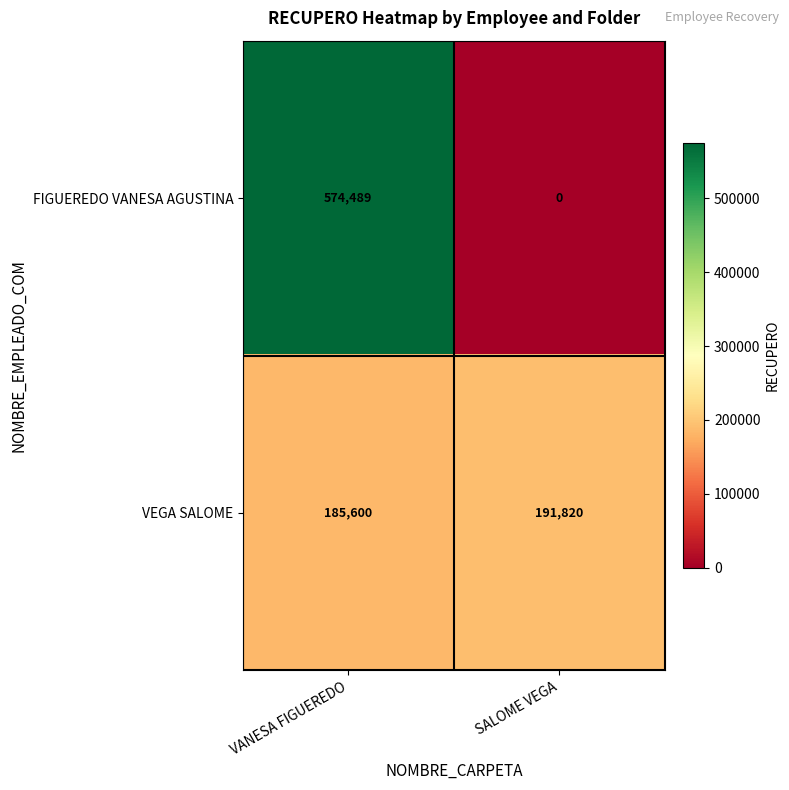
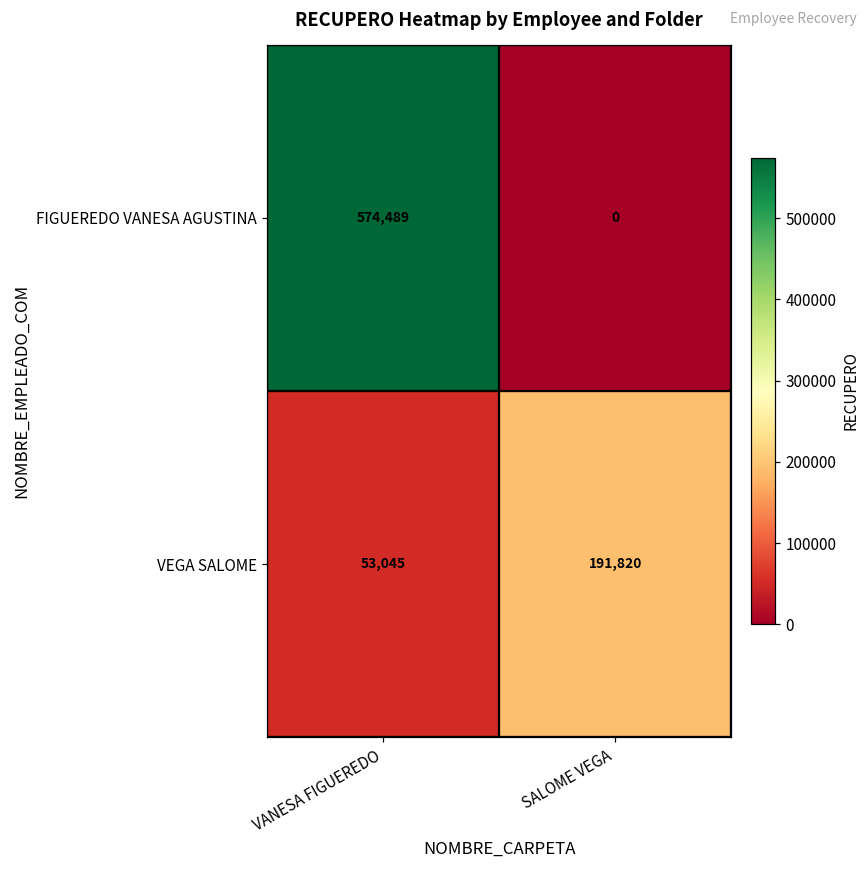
  {
    "FIGUEREDO VANESA AGUSTINA": {
      "VANESA FIGUEREDO": "574,489",
      "SALOME VEGA": "0"
    },
    "VEGA SALOME": {
-     "VANESA FIGUEREDO": "185,600",
+     "VANESA FIGUEREDO": "53,045",
      "SALOME VEGA": "191,820"
    }
  }
